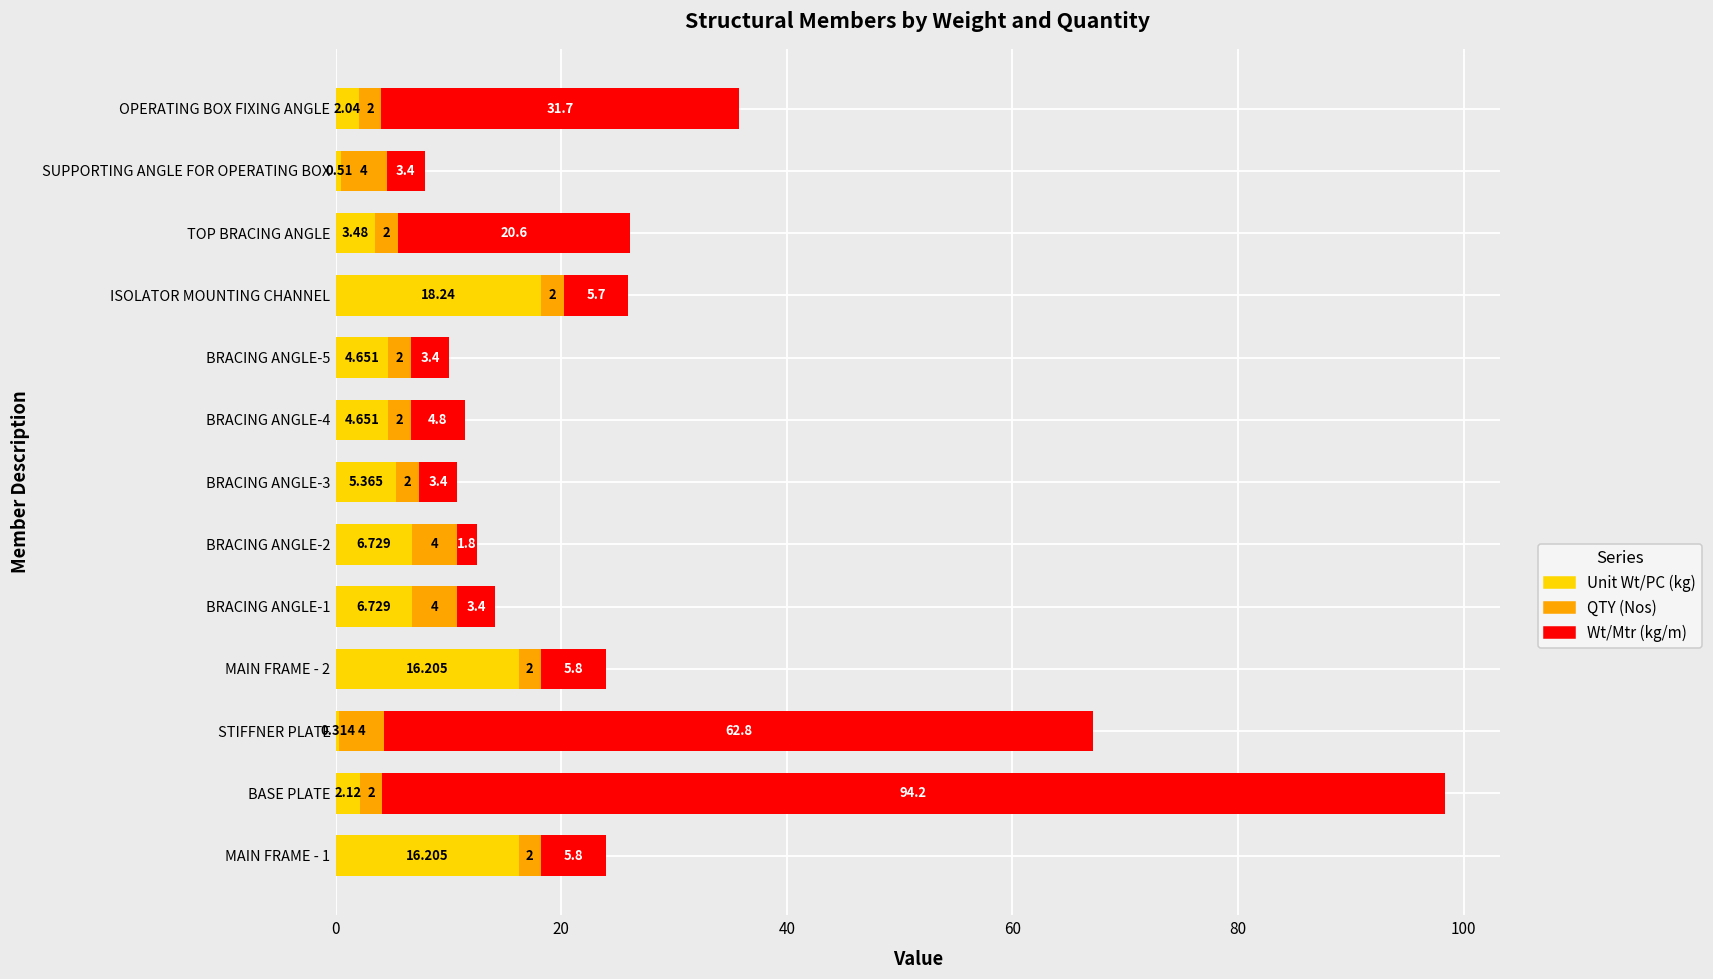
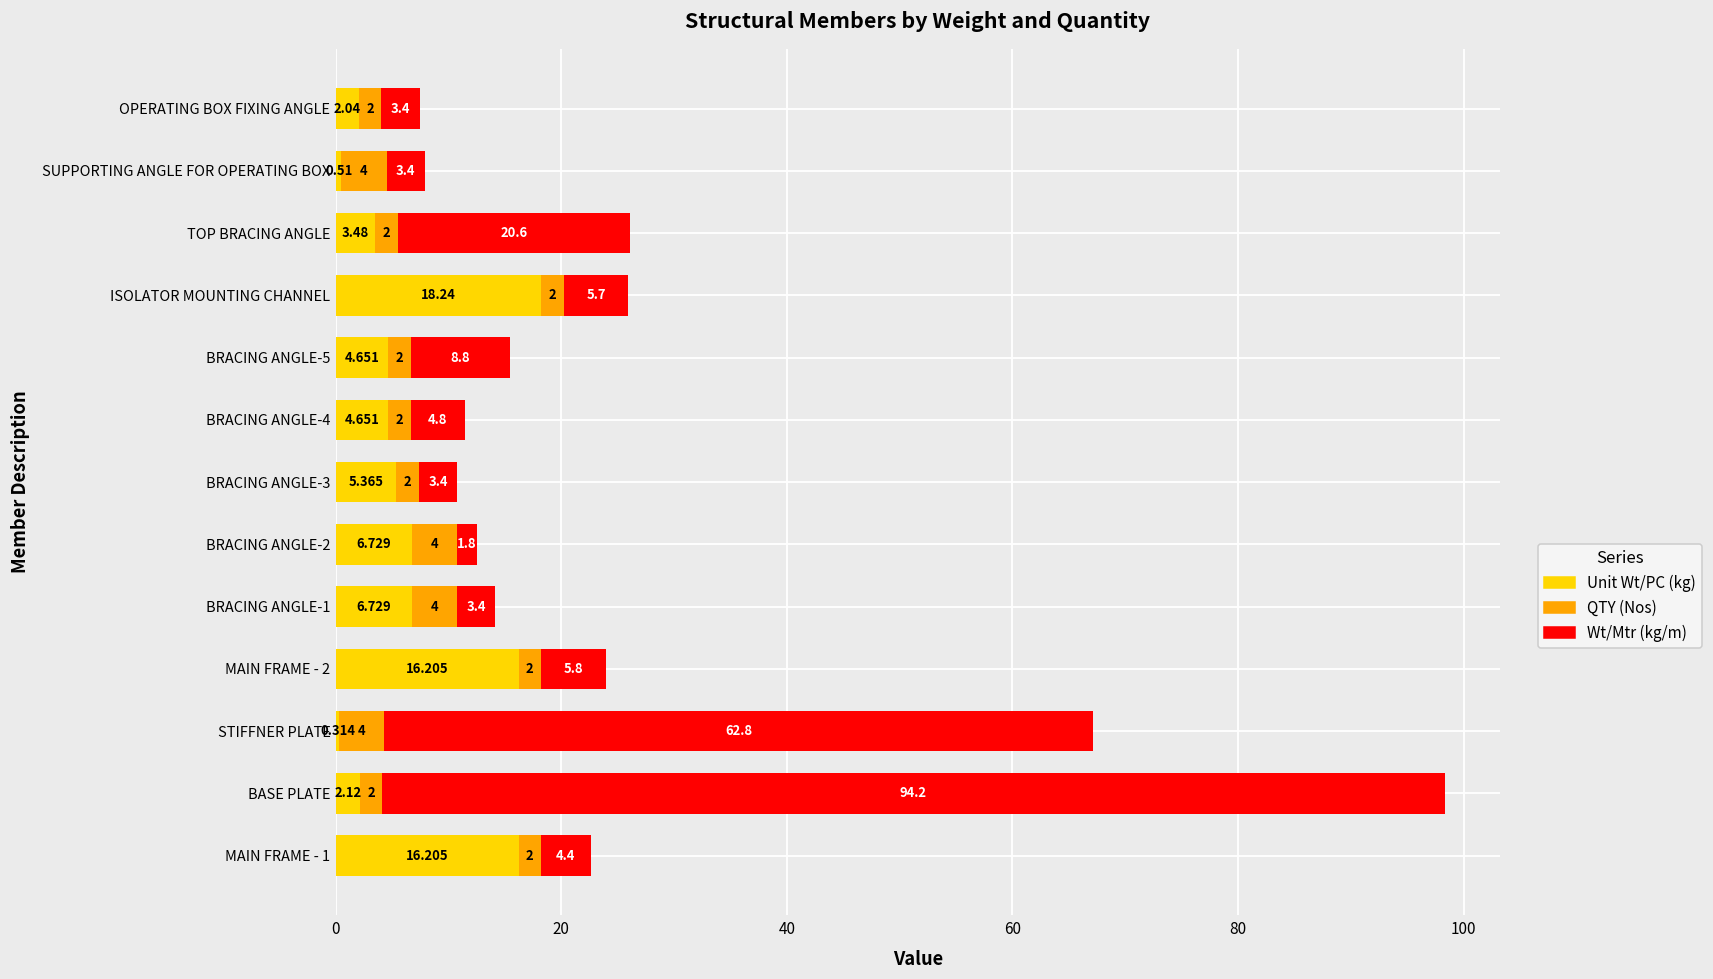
  {
    "Wt/Mtr (kg/m)": {
-     "OPERATING BOX FIXING ANGLE": 31.7,
+     "OPERATING BOX FIXING ANGLE": 3.4,
      "SUPPORTING ANGLE FOR OPERATING BOX": 3.4,
      "TOP BRACING ANGLE": 20.6,
      "ISOLATOR MOUNTING CHANNEL": 5.7,
-     "BRACING ANGLE-5": 3.4,
+     "BRACING ANGLE-5": 8.8,
      "BRACING ANGLE-4": 4.8,
      "BRACING ANGLE-3": 3.4,
      "BRACING ANGLE-2": 1.8,
      "BRACING ANGLE-1": 3.4,
      "MAIN FRAME - 2": 5.8,
      "STIFFNER PLATE": 62.8,
      "BASE PLATE": 94.2,
-     "MAIN FRAME - 1": 5.8
+     "MAIN FRAME - 1": 4.4
    }
  }
